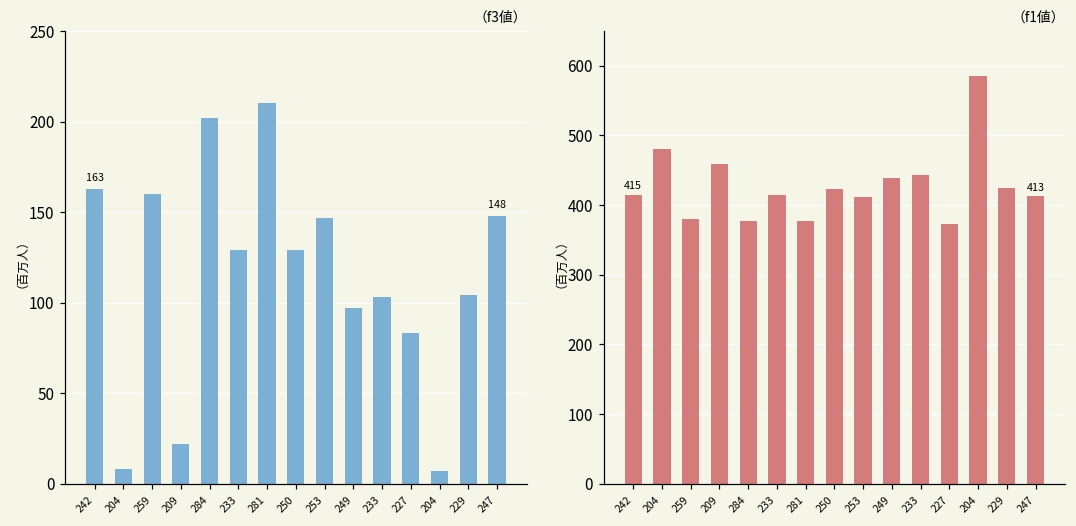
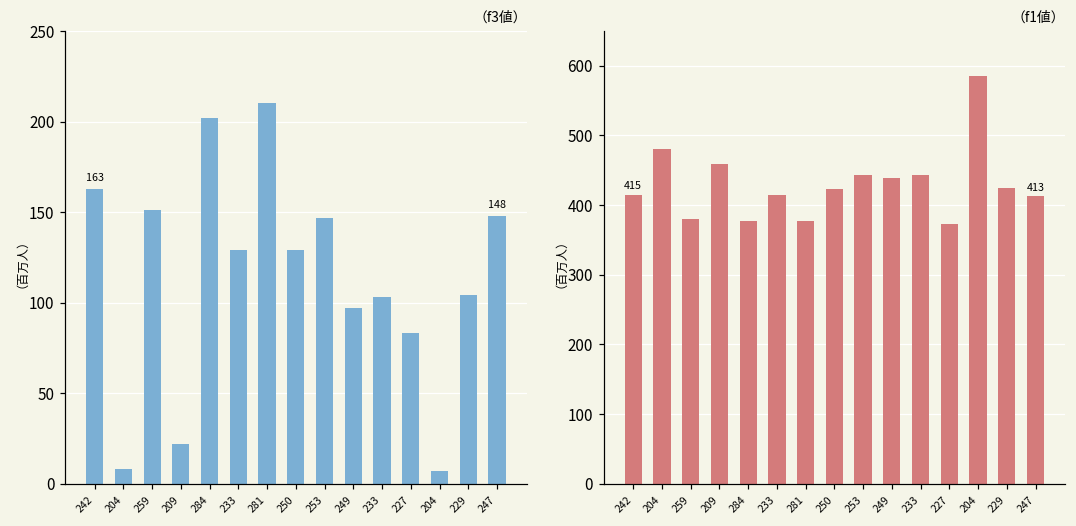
  {
    "（f3値）": {
-     "259": 160,
+     "259": 151,
      "209": 22,
      "284": 202,
      "281": 210,
      "250": 129,
      "253": 147,
      "249": 97,
      "227": 83,
      "229": 104
    },
    "（f1値）": {
      "259": 380,
      "209": 460,
      "284": 380,
      "281": 380,
      "250": 420,
-     "253": 410,
+     "253": 440,
      "249": 440,
      "227": 370,
      "229": 420
    }
  }
